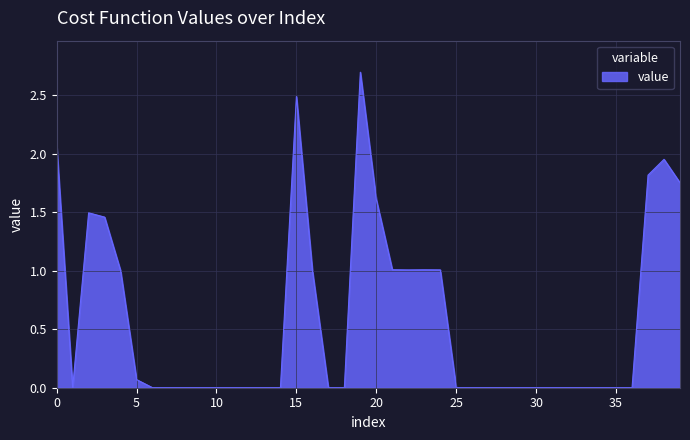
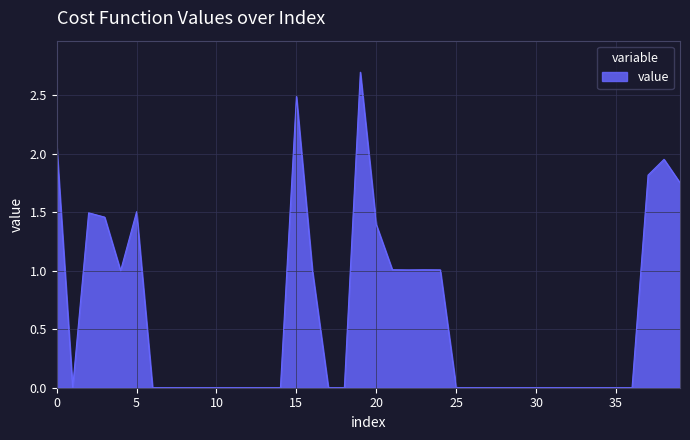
  {
    "0": 2.08,
-   "5": 0.07,
+   "5": 1.50,
    "10": 0.00,
    "15": 2.49,
-   "20": 1.61,
+   "20": 1.39,
    "25": 0.00,
    "30": 0.00,
    "35": 0.00
  }
